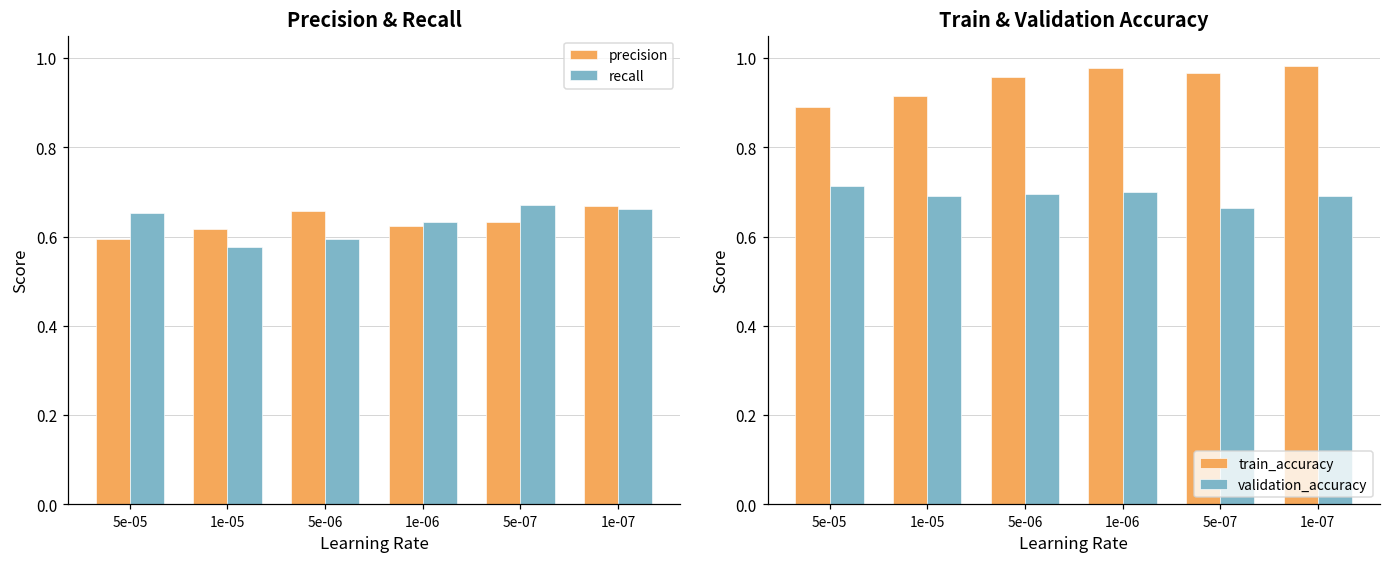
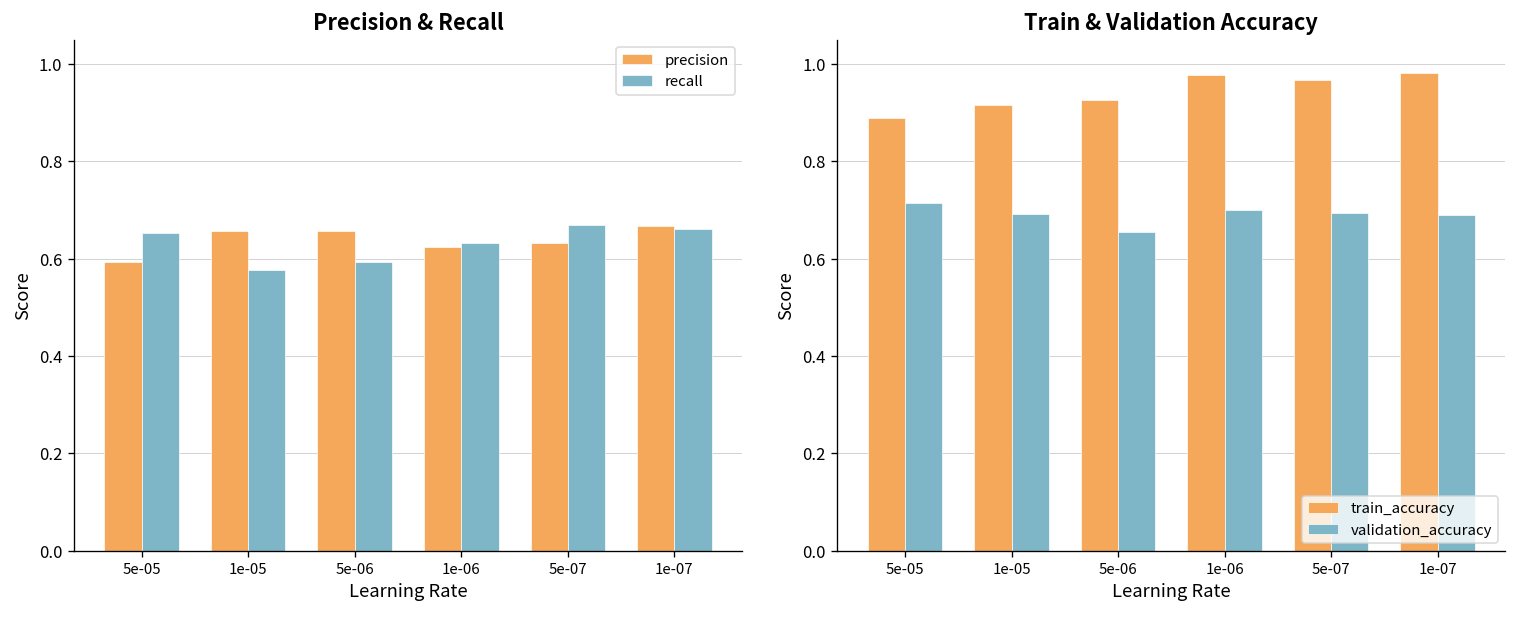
  {
    "Precision & Recall": {
      "precision": {
        "5e-05": 0.59,
-       "1e-05": 0.62,
+       "1e-05": 0.66,
        "5e-06": 0.66,
        "1e-06": 0.62,
        "5e-07": 0.63,
        "1e-07": 0.67
      },
      "recall": {
        "5e-05": 0.65,
        "1e-05": 0.58,
        "5e-06": 0.59,
        "1e-06": 0.63,
        "5e-07": 0.67,
        "1e-07": 0.66
      }
    },
    "Train & Validation Accuracy": {
      "train_accuracy": {
        "5e-05": 0.89,
        "1e-05": 0.92,
-       "5e-06": 0.96,
+       "5e-06": 0.93,
        "1e-06": 0.98,
        "5e-07": 0.97,
        "1e-07": 0.98
      },
      "validation_accuracy": {
        "5e-05": 0.71,
        "1e-05": 0.69,
-       "5e-06": 0.70,
+       "5e-06": 0.65,
        "1e-06": 0.70,
-       "5e-07": 0.66,
+       "5e-07": 0.69,
        "1e-07": 0.69
      }
    }
  }
